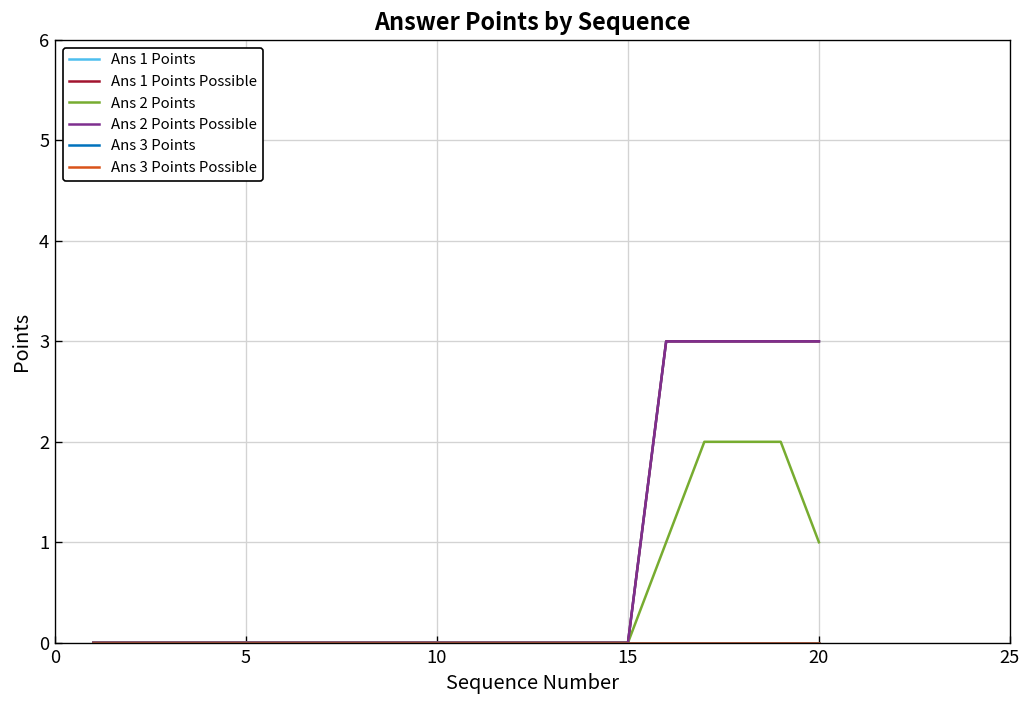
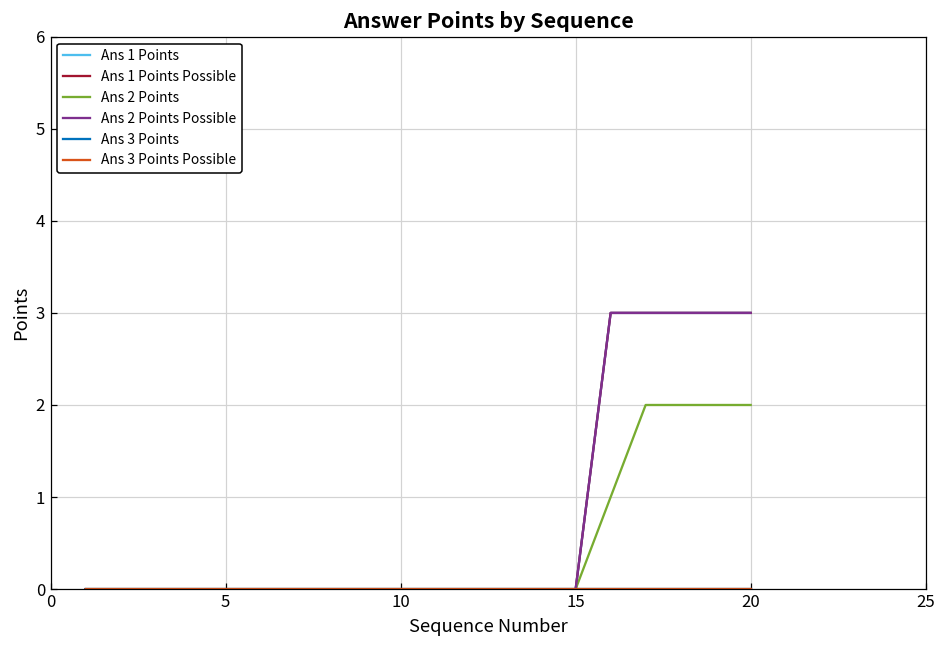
  {
    "Ans 2 Points Possible": {
      "20": 3
    },
    "Ans 2 Points": {
-     "20": 1
+     "20": 2
    },
    "Ans 3 Points Possible": {
      "20": 0
    }
  }
